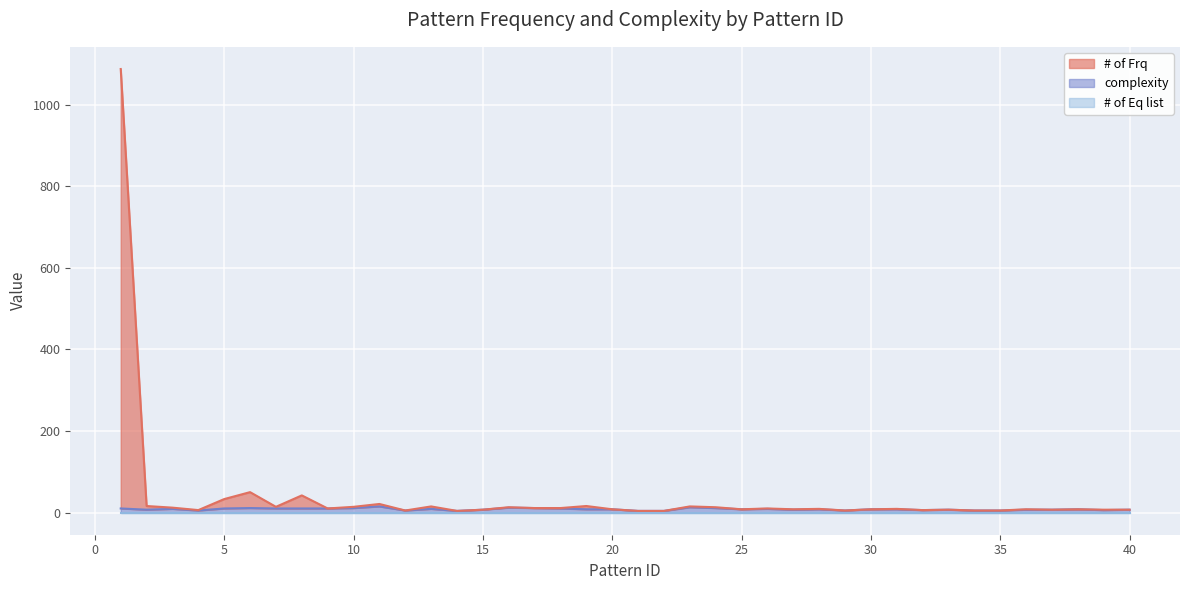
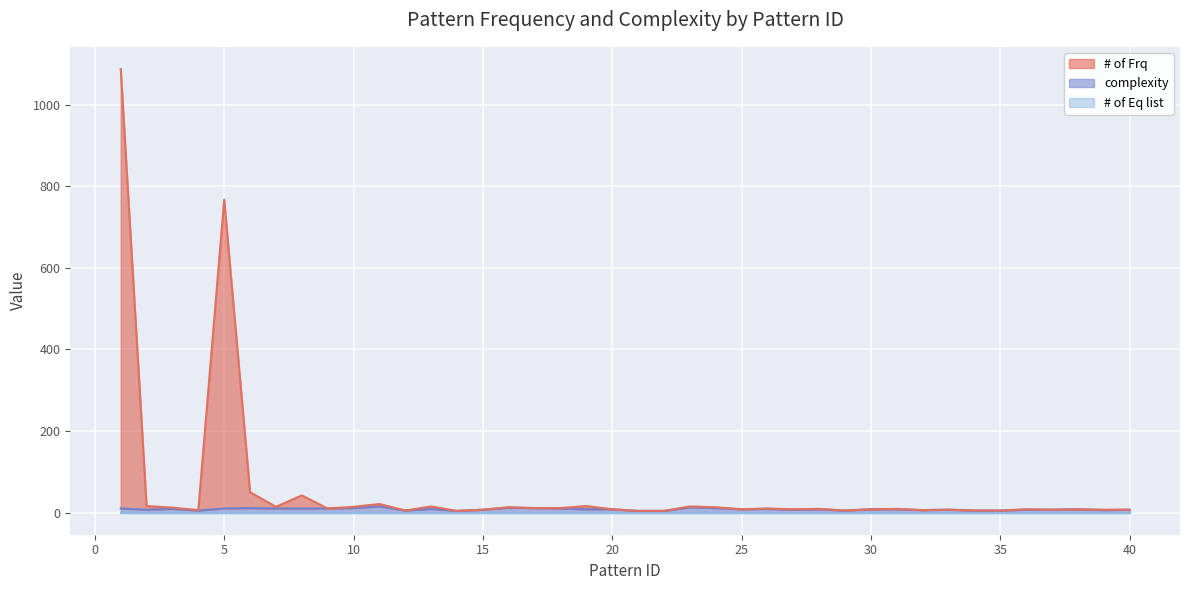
  {
    "# of Eq list": {
      "5": 0,
      "10": 0,
      "15": 0,
      "20": 0,
      "25": 0,
      "30": 0,
      "40": 0
    },
    "complexity": {
      "5": 10
    },
    "# of Frq": {
-     "5": 20
+     "5": 760
    }
  }
